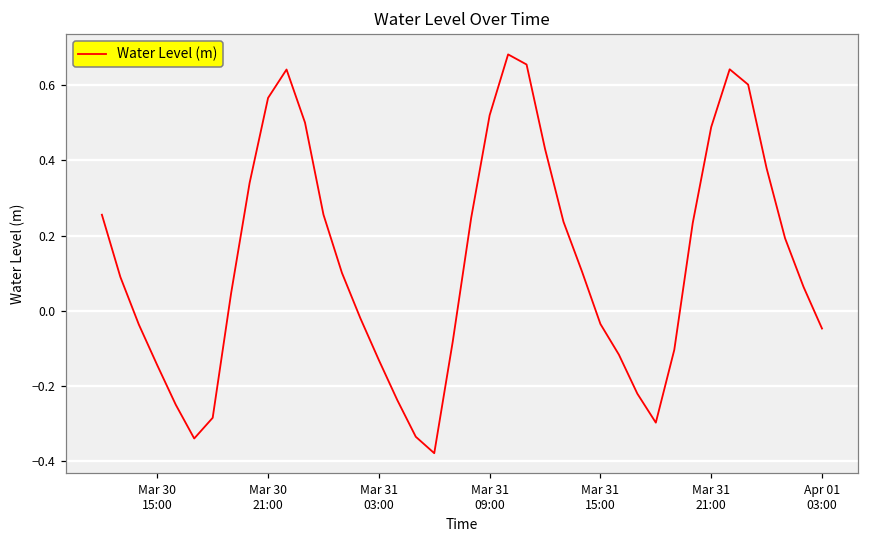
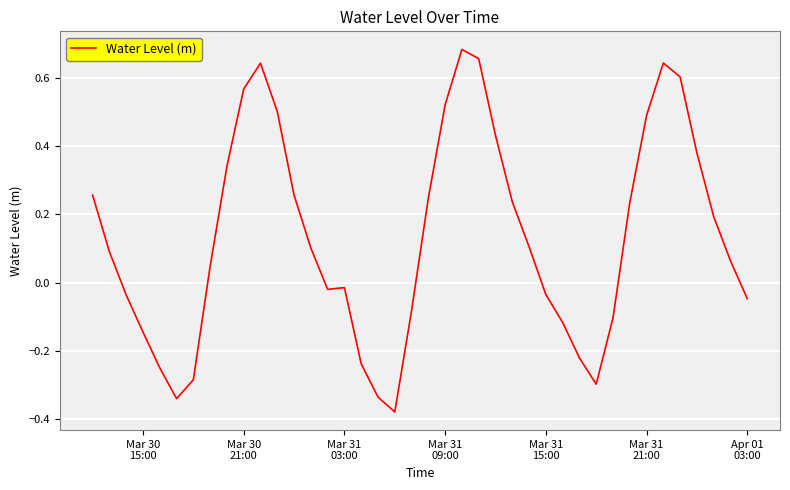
  {
    "Mar 30 15:00": -0.14,
    "Mar 30 21:00": 0.57,
-   "Mar 31 03:00": -0.13,
+   "Mar 31 03:00": -0.01,
    "Mar 31 09:00": 0.52,
    "Mar 31 15:00": -0.03,
    "Mar 31 21:00": 0.49,
    "Apr 01 03:00": -0.05
  }
